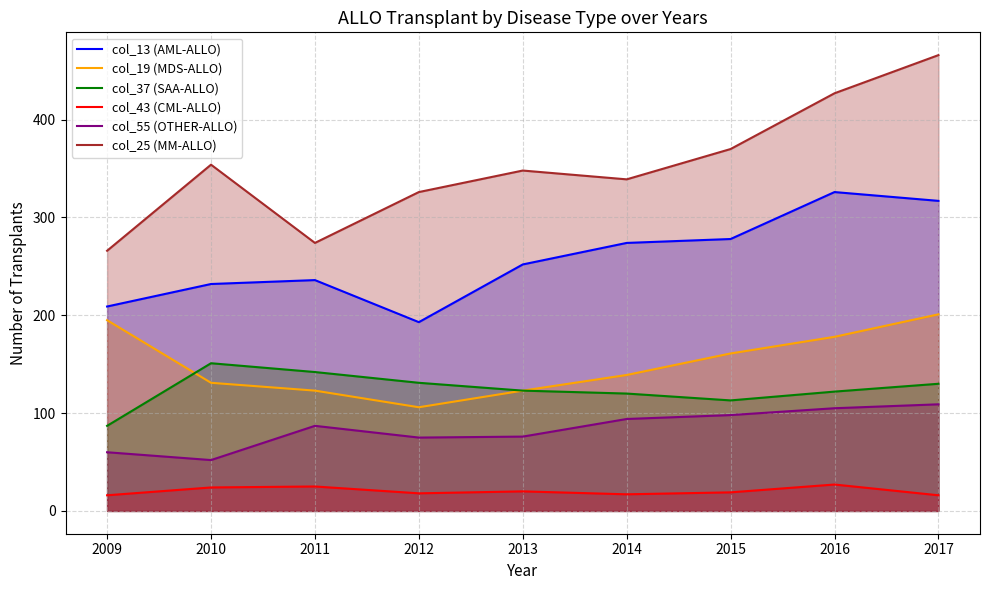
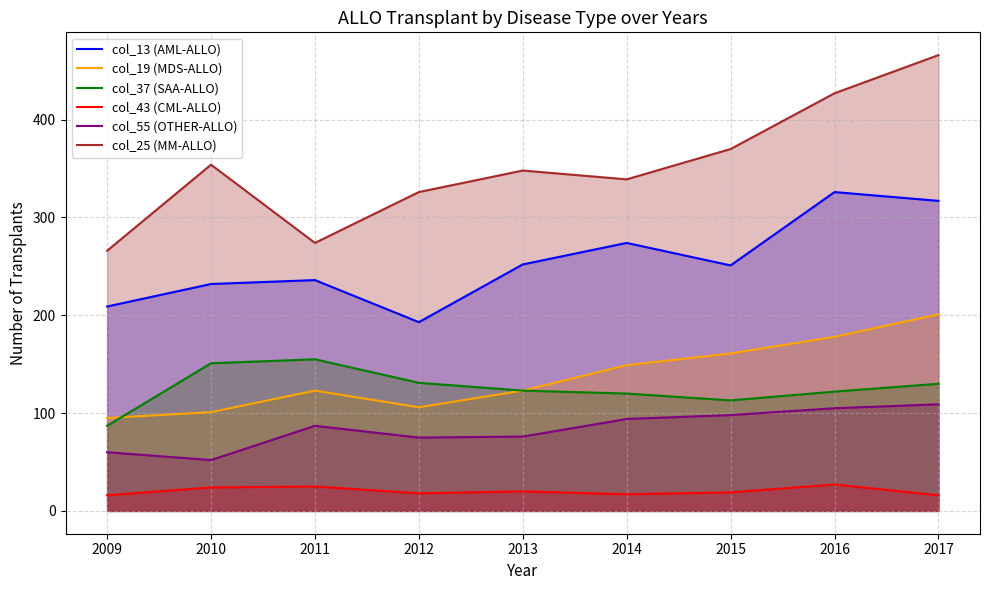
  {
    "col_13 (AML-ALLO)": {
      "2009": 210,
      "2010": 230,
      "2011": 240,
      "2012": 190,
      "2013": 250,
      "2014": 270,
-     "2015": 280,
+     "2015": 250,
      "2016": 330,
      "2017": 320
    },
    "col_19 (MDS-ALLO)": {
-     "2009": 200,
-     "2010": 130,
+     "2009": 100,
+     "2010": 100,
      "2011": 120,
      "2012": 110,
-     "2014": 140,
+     "2014": 150,
      "2015": 160,
      "2016": 180,
      "2017": 200
    },
    "col_37 (SAA-ALLO)": {
      "2009": 90,
      "2010": 150,
-     "2011": 140,
+     "2011": 160,
      "2012": 130,
      "2014": 120,
      "2015": 110,
      "2016": 120,
      "2017": 130
    },
    "col_43 (CML-ALLO)": {
      "2009": 20,
      "2010": 20,
      "2011": 30,
      "2012": 20,
      "2013": 20,
      "2014": 20,
      "2015": 20,
      "2016": 30,
      "2017": 20
    },
    "col_55 (OTHER-ALLO)": {
      "2009": 60,
      "2010": 50,
      "2011": 90,
      "2012": 80,
      "2013": 80,
      "2014": 90,
      "2015": 100,
      "2016": 110,
      "2017": 110
    },
    "col_25 (MM-ALLO)": {
      "2009": 270,
      "2010": 350,
      "2011": 270,
      "2012": 330,
      "2013": 350,
      "2014": 340,
      "2015": 370,
      "2016": 430,
      "2017": 470
    }
  }
